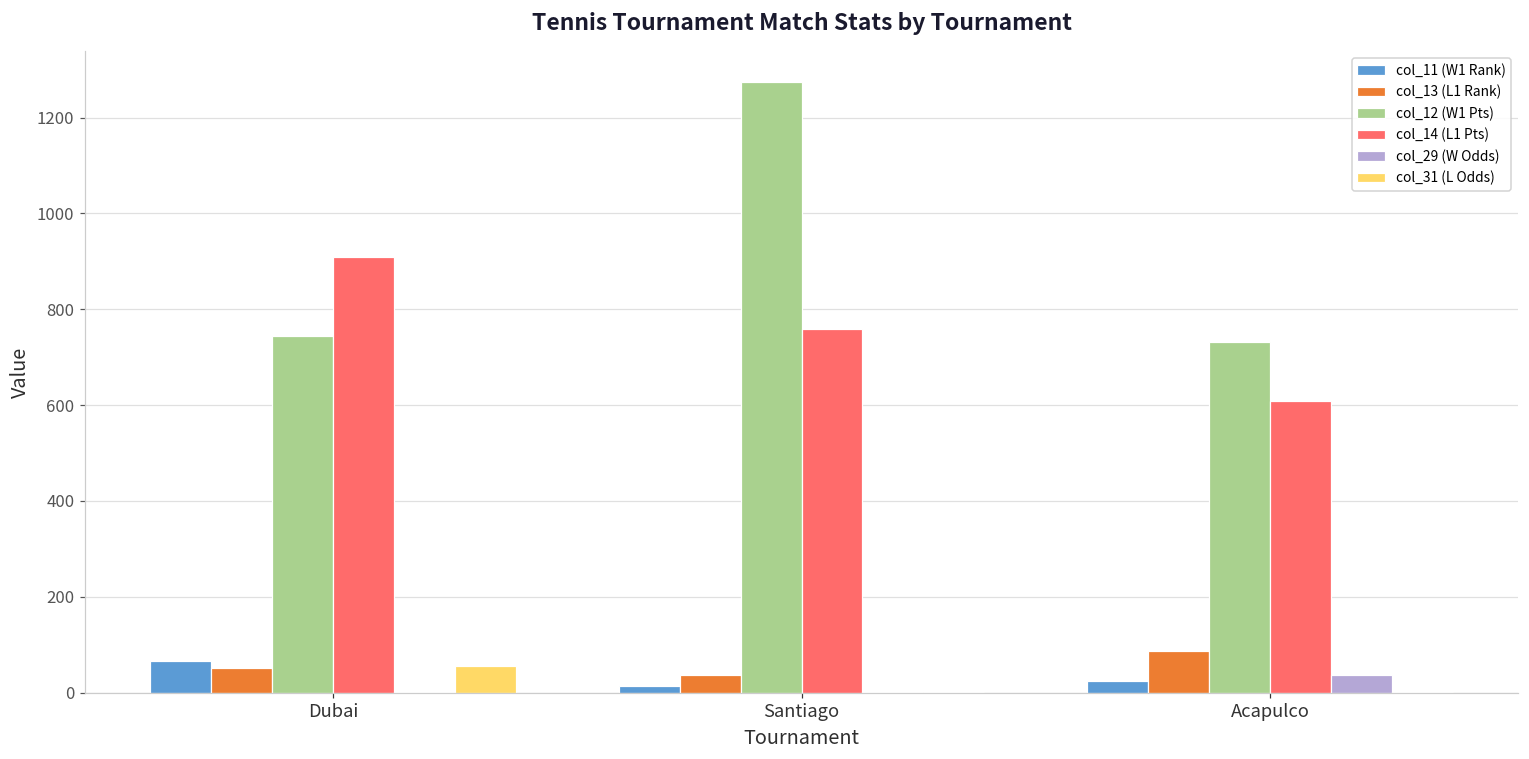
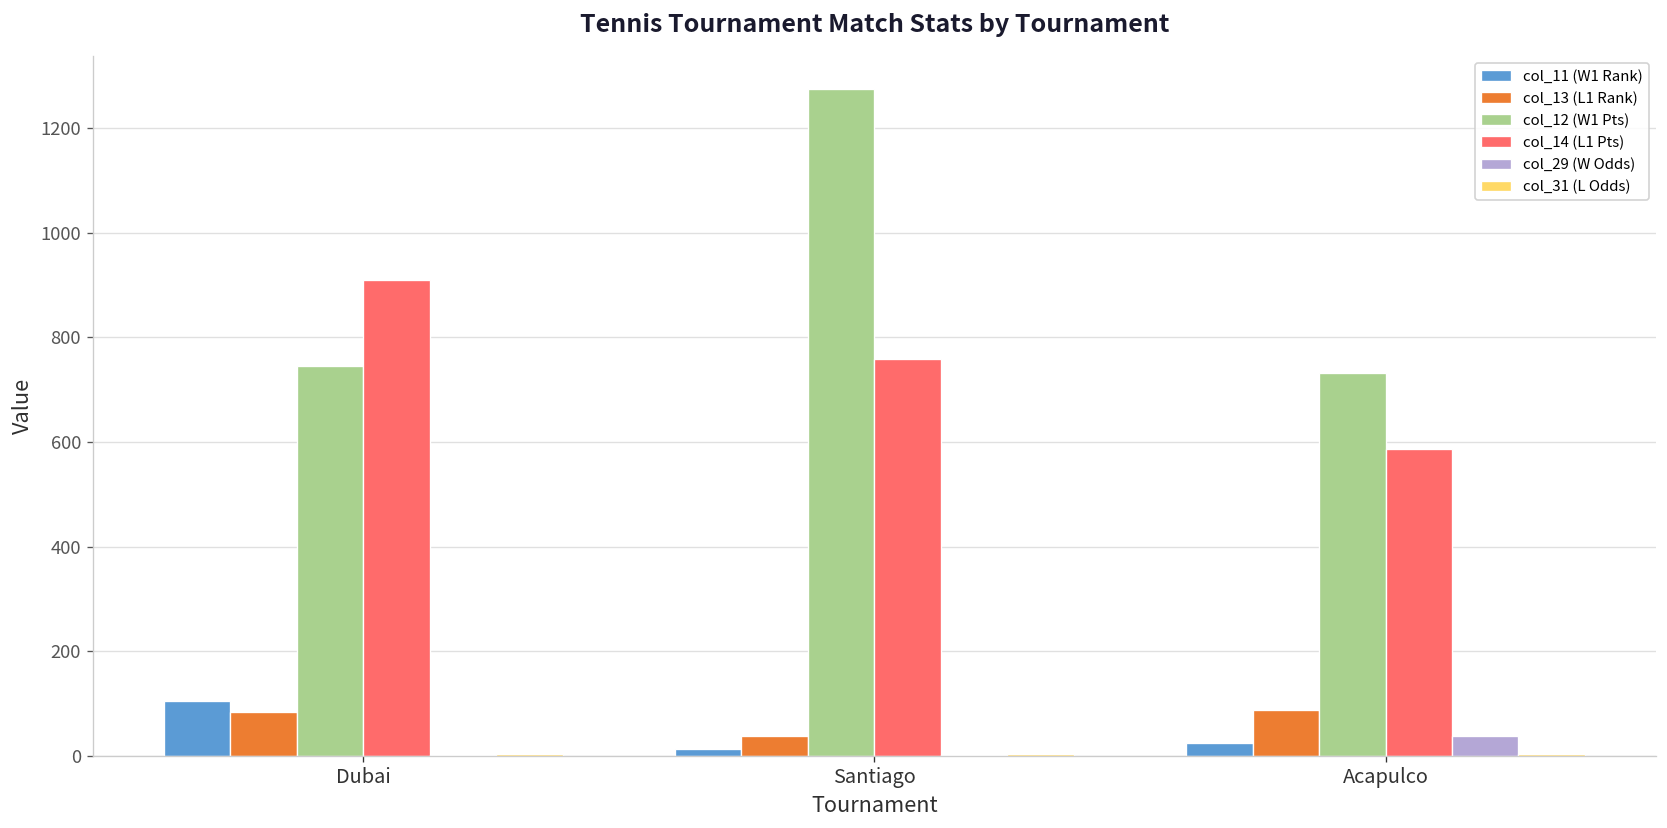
  {
    "col_11 (W1 Rank)": {
-     "Dubai": 70,
+     "Dubai": 100,
      "Santiago": 10,
      "Acapulco": 30
    },
    "col_13 (L1 Rank)": {
-     "Dubai": 50,
+     "Dubai": 80,
      "Santiago": 40,
      "Acapulco": 90
    },
    "col_12 (W1 Pts)": {
      "Dubai": 750,
      "Santiago": 1280,
      "Acapulco": 730
    },
    "col_14 (L1 Pts)": {
      "Dubai": 910,
      "Santiago": 760,
-     "Acapulco": 610
+     "Acapulco": 590
    },
    "col_29 (W Odds)": {
      "Acapulco": 40
    },
    "col_31 (L Odds)": {
-     "Dubai": 60
+     "Dubai": 0
    }
  }
